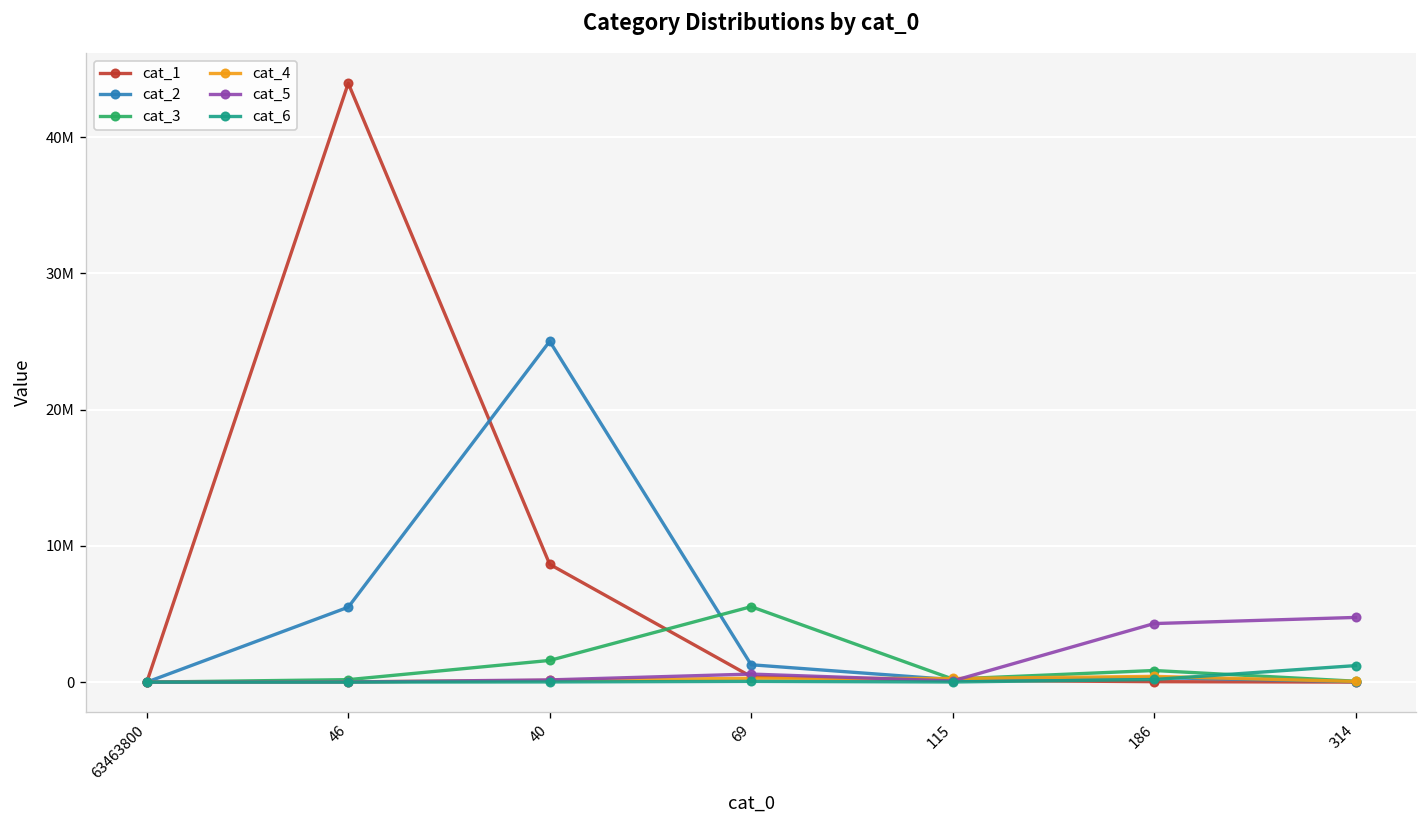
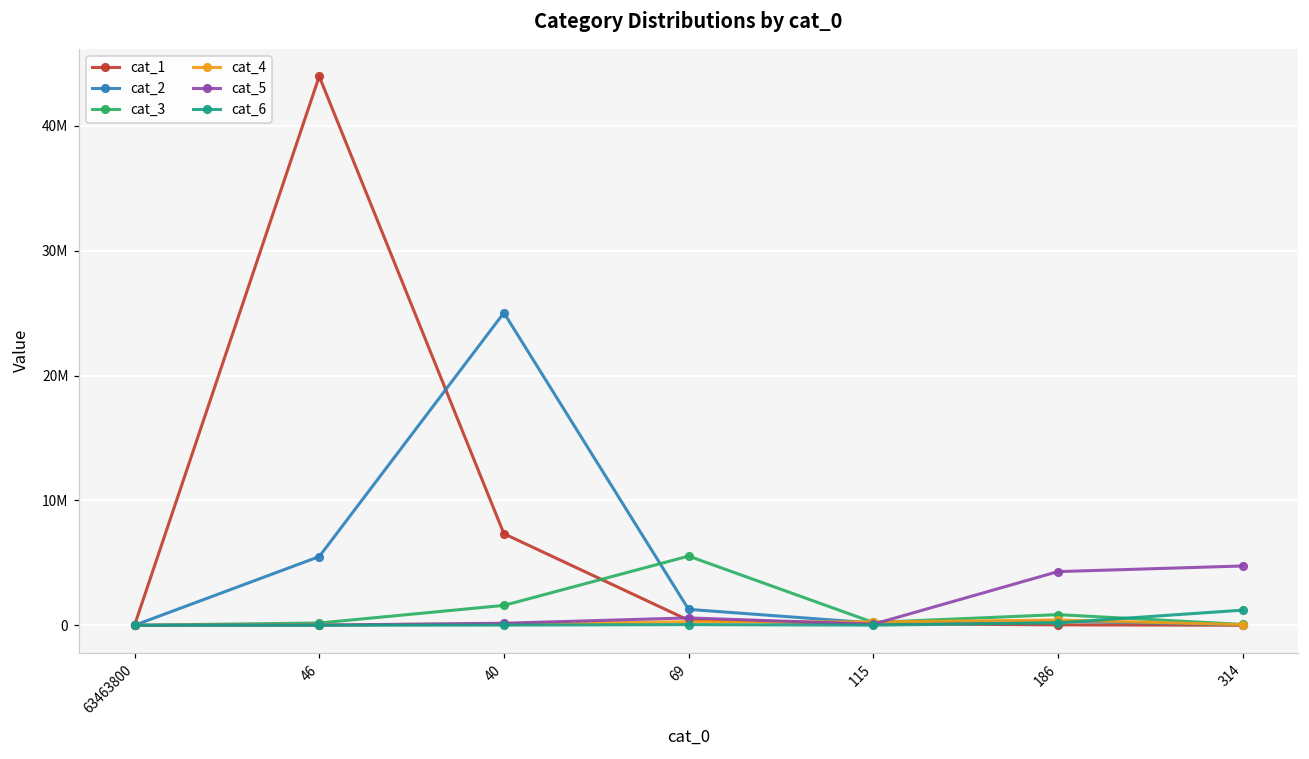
  {
    "cat_1": {
      "46": 44000000,
-     "40": 8600000
+     "40": 7300000
    },
    "cat_2": {
      "46": 5500000,
      "40": 25000000,
      "69": 1300000
    },
    "cat_5": {
      "186": 4300000,
      "314": 4700000
    }
  }
